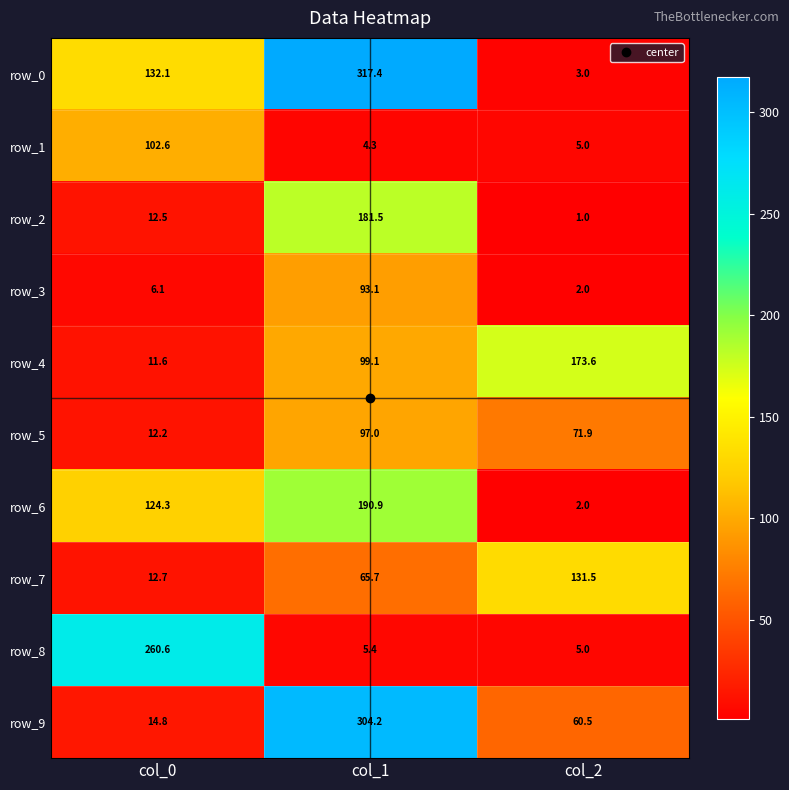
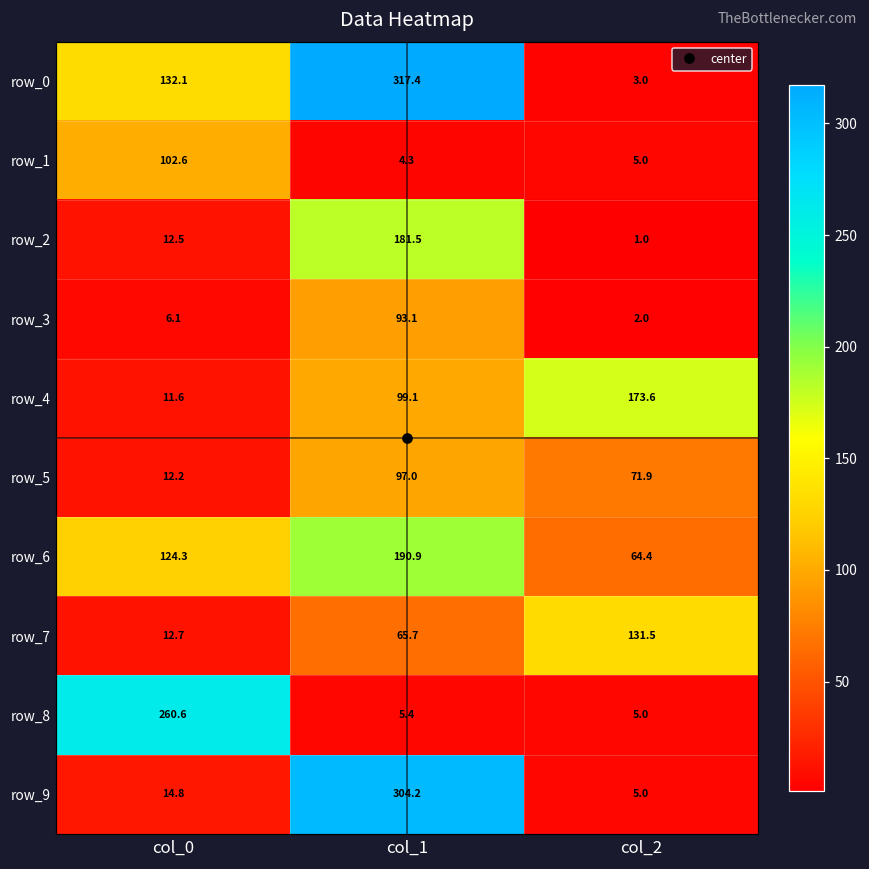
  {
    "row_0": {
      "col_0": 132.1,
      "col_1": 317.4,
      "col_2": 3.0
    },
    "row_1": {
      "col_0": 102.6,
      "col_1": 4.3,
      "col_2": 5.0
    },
    "row_2": {
      "col_0": 12.5,
      "col_1": 181.5,
      "col_2": 1.0
    },
    "row_3": {
      "col_0": 6.1,
      "col_1": 93.1,
      "col_2": 2.0
    },
    "row_4": {
      "col_0": 11.6,
      "col_1": 99.1,
      "col_2": 173.6
    },
    "row_5": {
      "col_0": 12.2,
      "col_1": 97.0,
      "col_2": 71.9
    },
    "row_6": {
      "col_0": 124.3,
      "col_1": 190.9,
-     "col_2": 2.0
+     "col_2": 64.4
    },
    "row_7": {
      "col_0": 12.7,
      "col_1": 65.7,
      "col_2": 131.5
    },
    "row_8": {
      "col_0": 260.6,
      "col_1": 5.4,
      "col_2": 5.0
    },
    "row_9": {
      "col_0": 14.8,
      "col_1": 304.2,
-     "col_2": 60.5
+     "col_2": 5.0
    }
  }
